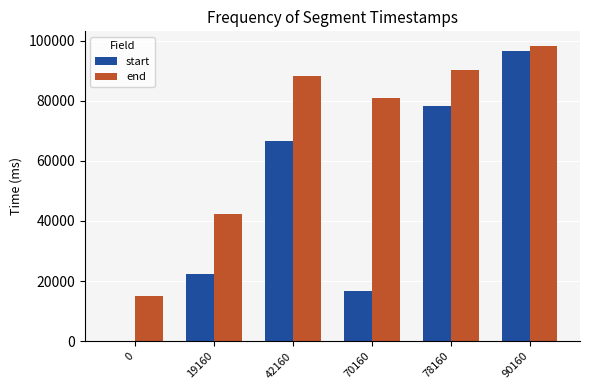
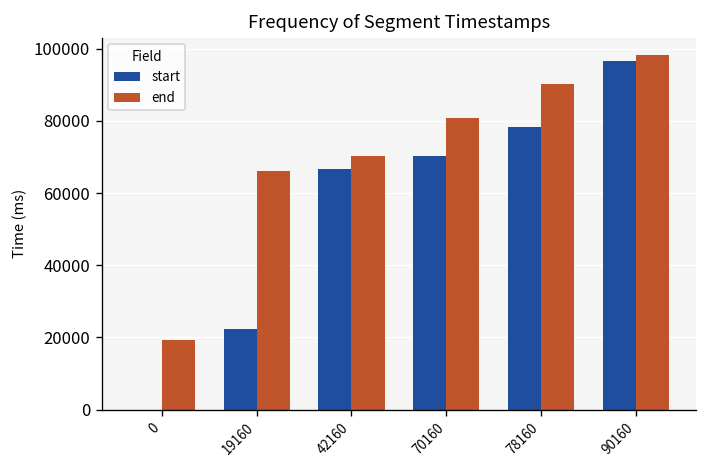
  {
    "start": {
      "0": 0,
      "19160": 22000,
      "42160": 67000,
-     "70160": 17000,
+     "70160": 70000,
      "78160": 78000,
      "90160": 97000
    },
    "end": {
-     "0": 15000,
-     "19160": 42000,
-     "42160": 88000,
+     "0": 19000,
+     "19160": 66000,
+     "42160": 70000,
      "70160": 81000,
      "78160": 90000,
      "90160": 98000
    }
  }
